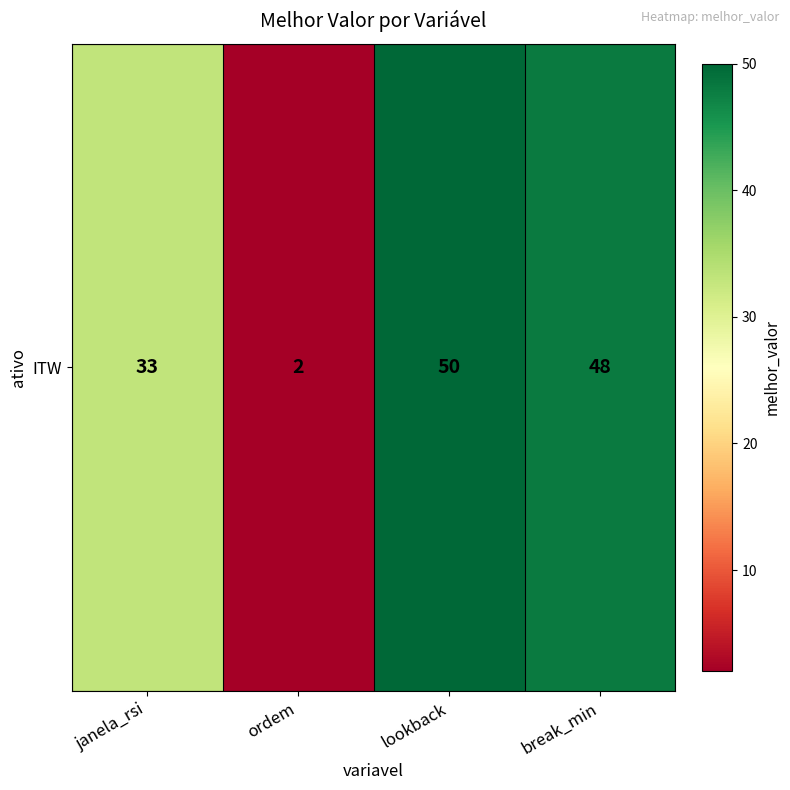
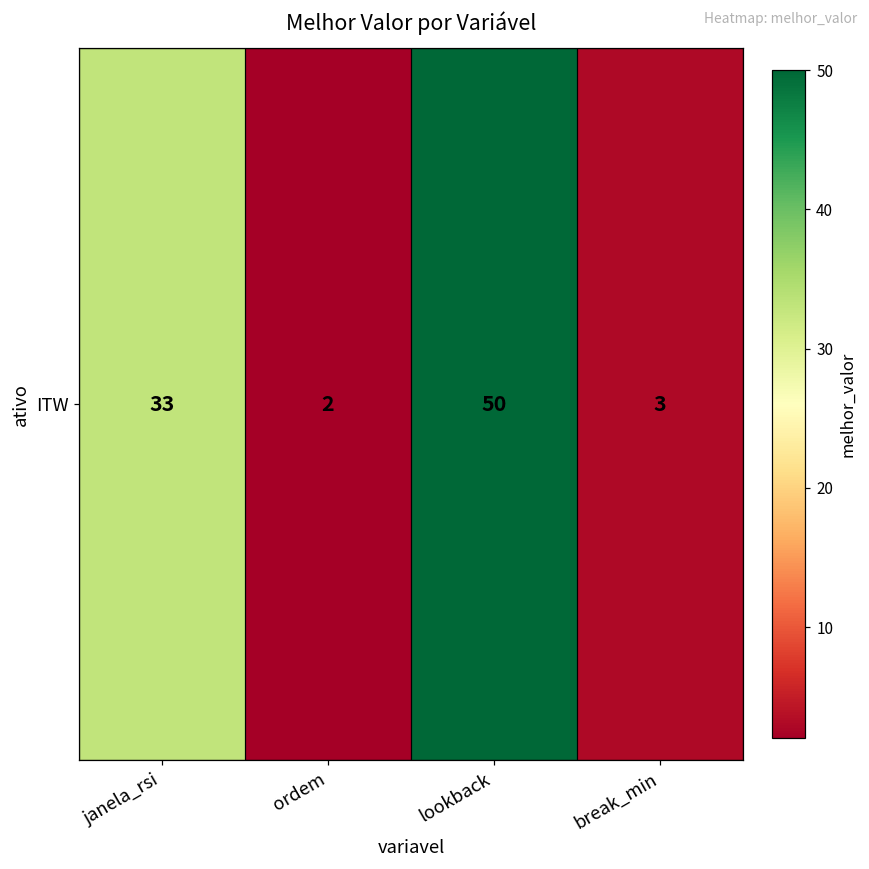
  {
    "ITW": {
      "janela_rsi": 33,
      "ordem": 2,
      "lookback": 50,
-     "break_min": 48
+     "break_min": 3
    }
  }
